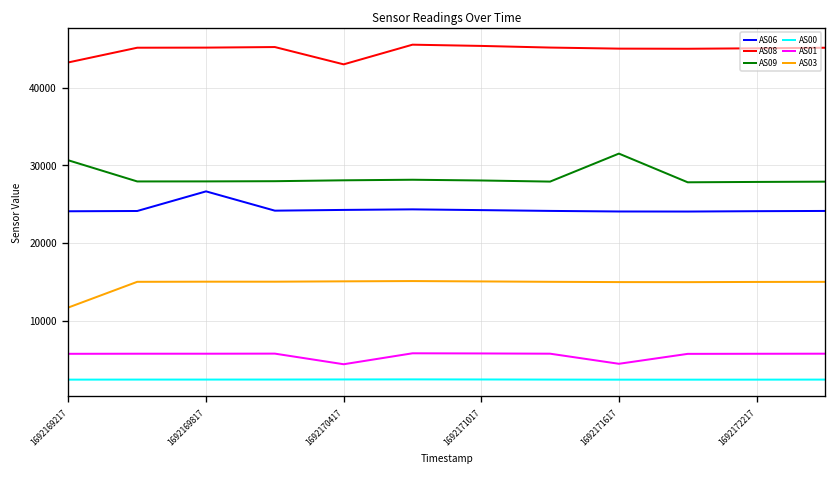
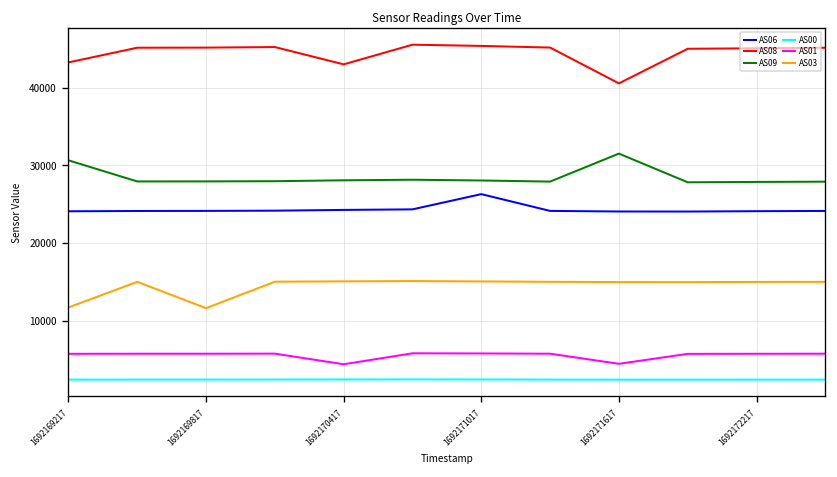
  {
    "AS06": {
      "1692169217": 24000,
-     "1692169817": 27000,
+     "1692169817": 24000,
      "1692170417": 24000,
-     "1692171017": 24000,
+     "1692171017": 26000,
      "1692171617": 24000,
      "1692172217": 24000
    },
    "AS08": {
      "1692169217": 43000,
      "1692169817": 45000,
      "1692170417": 43000,
      "1692171017": 45000,
-     "1692171617": 45000
+     "1692171617": 41000
    },
    "AS09": {
      "1692169217": 31000,
      "1692169817": 28000,
      "1692170417": 28000,
      "1692171017": 28000,
      "1692171617": 32000,
      "1692172217": 28000
    },
    "AS00": {
      "1692169217": 2000,
      "1692169817": 2000,
      "1692170417": 2000,
      "1692171017": 2000,
      "1692171617": 2000,
      "1692172217": 2000
    },
    "AS01": {
      "1692169217": 6000,
      "1692169817": 6000,
      "1692170417": 4000,
      "1692171017": 6000,
      "1692171617": 4000,
      "1692172217": 6000
    },
    "AS03": {
      "1692169217": 12000,
-     "1692169817": 15000,
+     "1692169817": 12000,
      "1692170417": 15000,
      "1692171017": 15000,
      "1692171617": 15000,
      "1692172217": 15000
    }
  }
